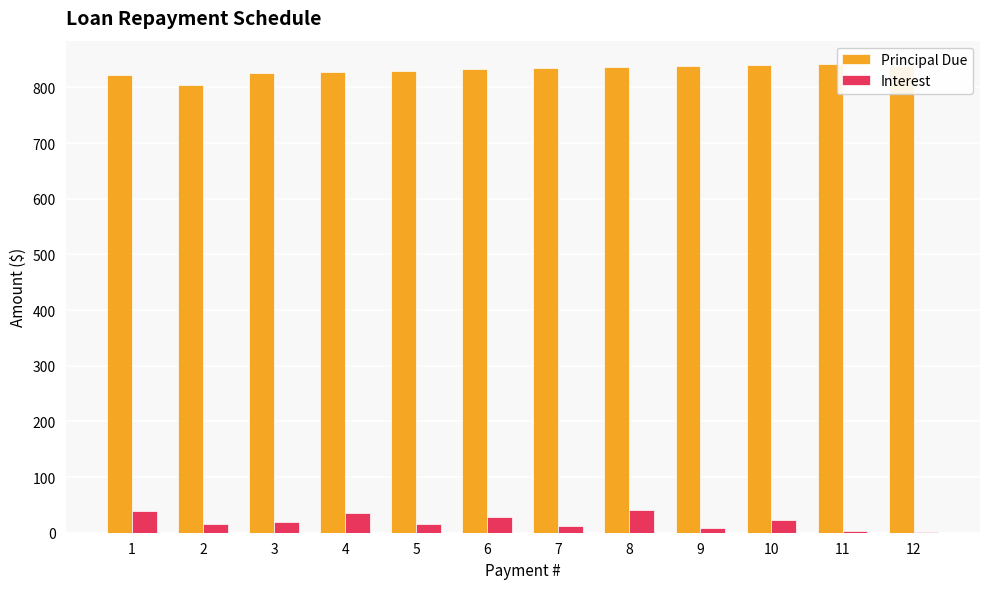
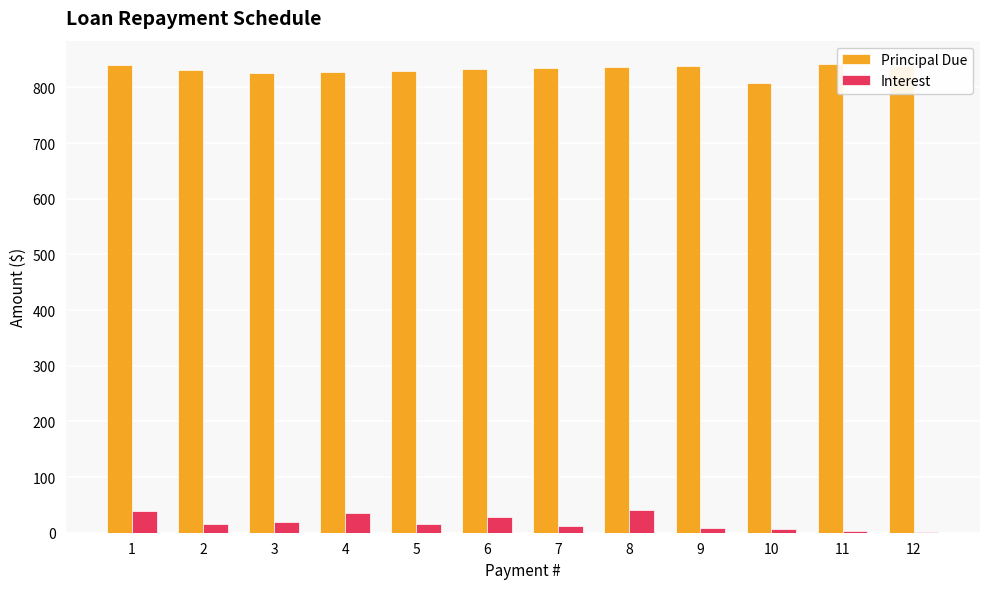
  {
    "Principal Due": {
-     "1": 820,
-     "2": 800,
+     "1": 840,
+     "2": 830,
      "3": 830,
      "4": 830,
      "5": 830,
      "6": 830,
      "7": 830,
      "8": 840,
      "9": 840,
-     "10": 840,
+     "10": 810,
      "11": 840
    },
    "Interest": {
      "1": 40,
      "2": 20,
      "3": 20,
      "4": 40,
      "5": 20,
      "6": 30,
      "7": 10,
      "8": 40,
      "9": 10,
-     "10": 20
+     "10": 10
    }
  }
